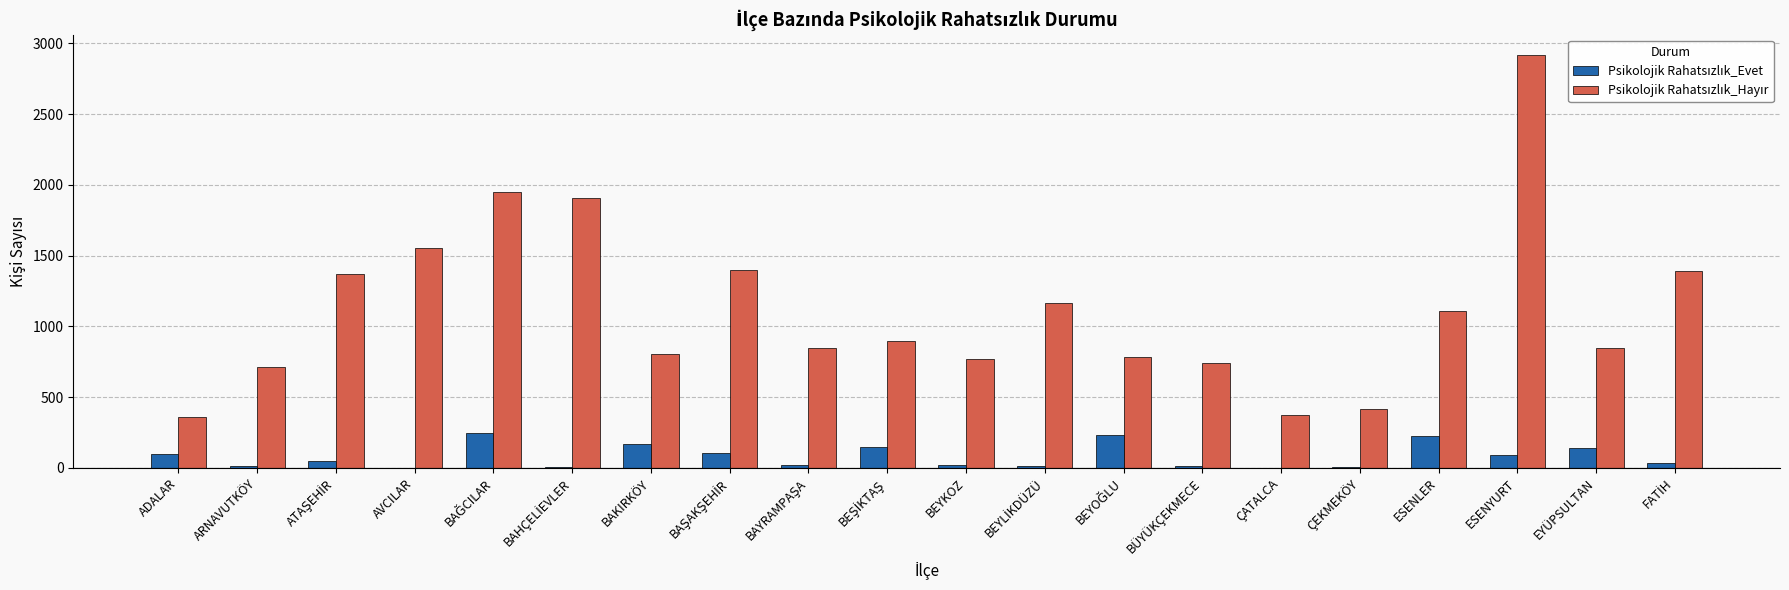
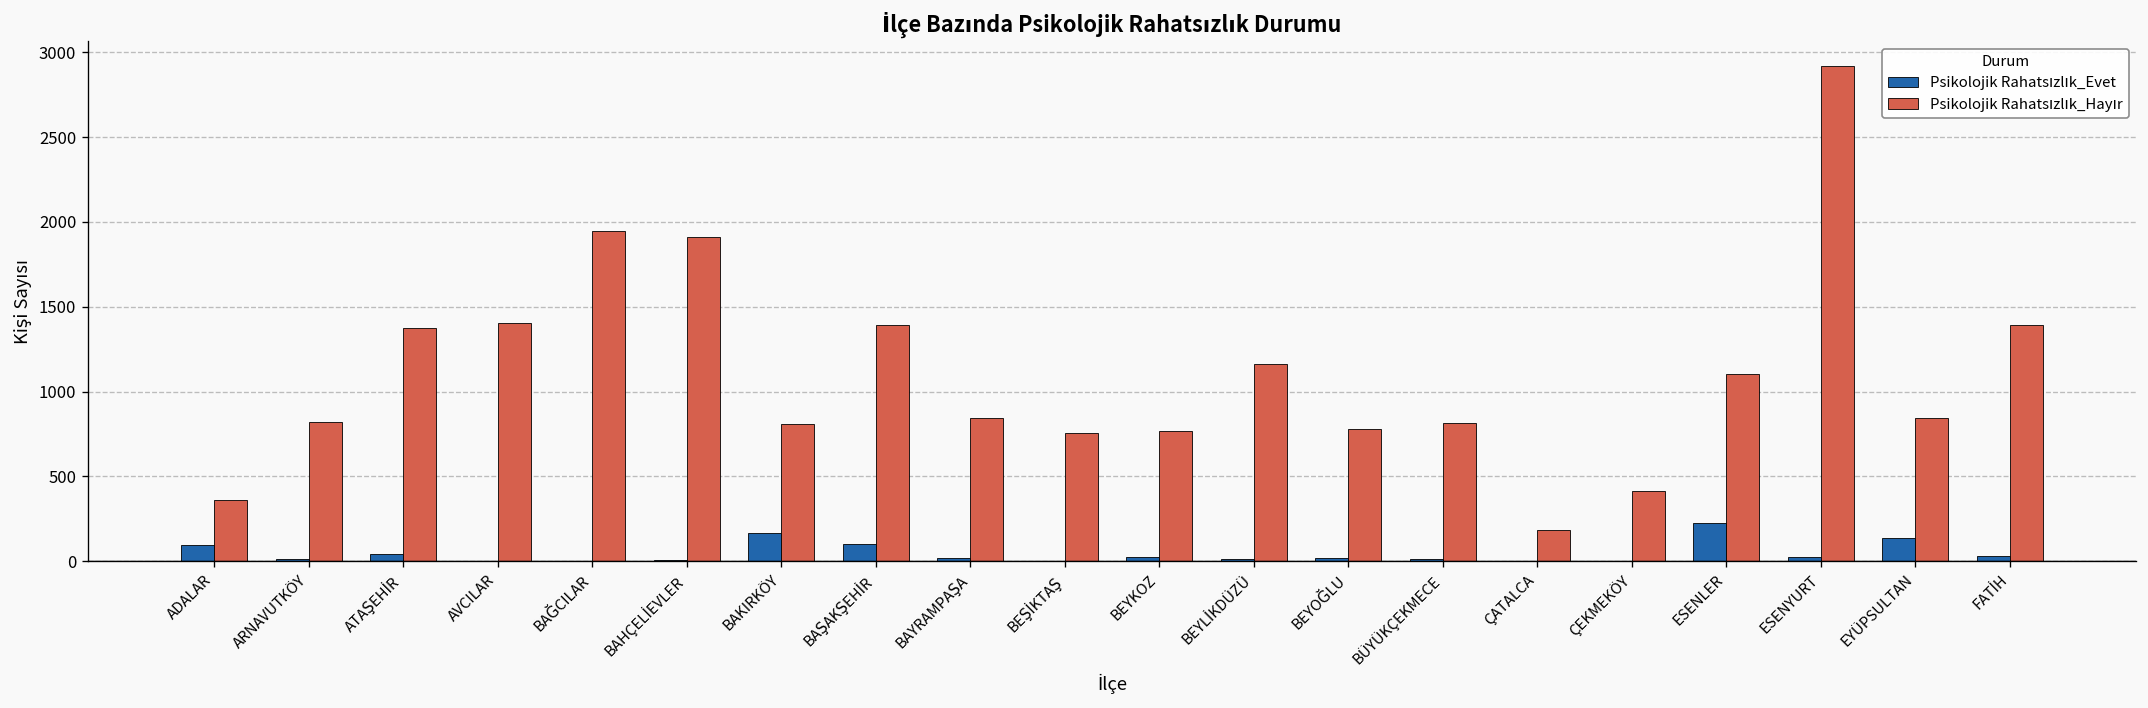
  {
    "Psikolojik Rahatsızlık_Evet": {
      "ADALAR": 100,
      "ATAŞEHİR": 50,
-     "BAĞCILAR": 250,
+     "BAĞCILAR": 0,
      "BAKIRKÖY": 170,
      "BAŞAKŞEHİR": 100,
      "BAYRAMPAŞA": 20,
-     "BEŞİKTAŞ": 150,
+     "BEŞİKTAŞ": 10,
      "BEYKOZ": 20,
-     "BEYOĞLU": 240,
+     "BEYOĞLU": 20,
      "ESENLER": 230,
-     "ESENYURT": 90,
+     "ESENYURT": 30,
      "EYÜPSULTAN": 140,
      "FATİH": 30
    },
    "Psikolojik Rahatsızlık_Hayır": {
      "ADALAR": 360,
-     "ARNAVUTKÖY": 710,
+     "ARNAVUTKÖY": 820,
      "ATAŞEHİR": 1370,
-     "AVCILAR": 1560,
+     "AVCILAR": 1400,
      "BAĞCILAR": 1950,
      "BAHÇELİEVLER": 1910,
      "BAKIRKÖY": 810,
      "BAŞAKŞEHİR": 1400,
      "BAYRAMPAŞA": 850,
-     "BEŞİKTAŞ": 900,
+     "BEŞİKTAŞ": 760,
      "BEYKOZ": 770,
      "BEYLİKDÜZÜ": 1170,
      "BEYOĞLU": 780,
-     "BÜYÜKÇEKMECE": 740,
-     "ÇATALCA": 370,
+     "BÜYÜKÇEKMECE": 810,
+     "ÇATALCA": 190,
      "ÇEKMEKÖY": 420,
      "ESENLER": 1110,
      "ESENYURT": 2920,
      "EYÜPSULTAN": 850,
      "FATİH": 1390
    }
  }
